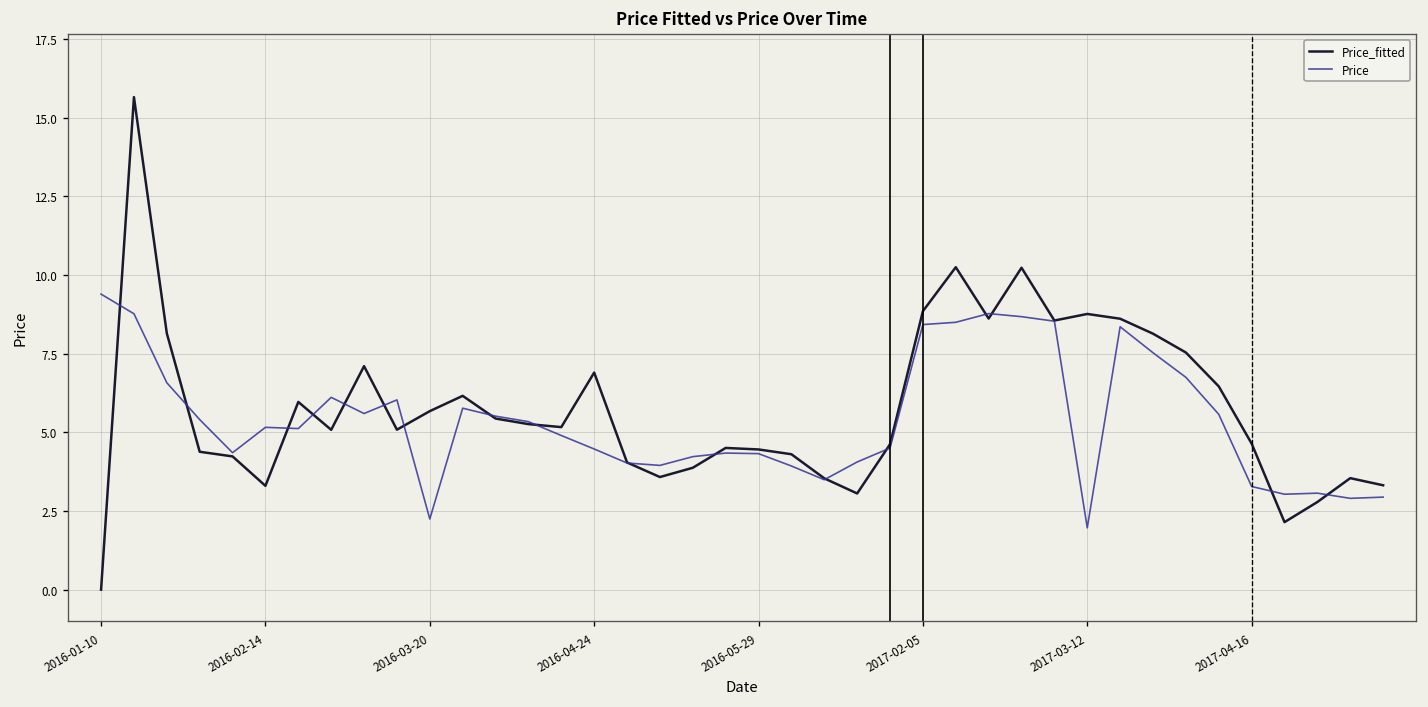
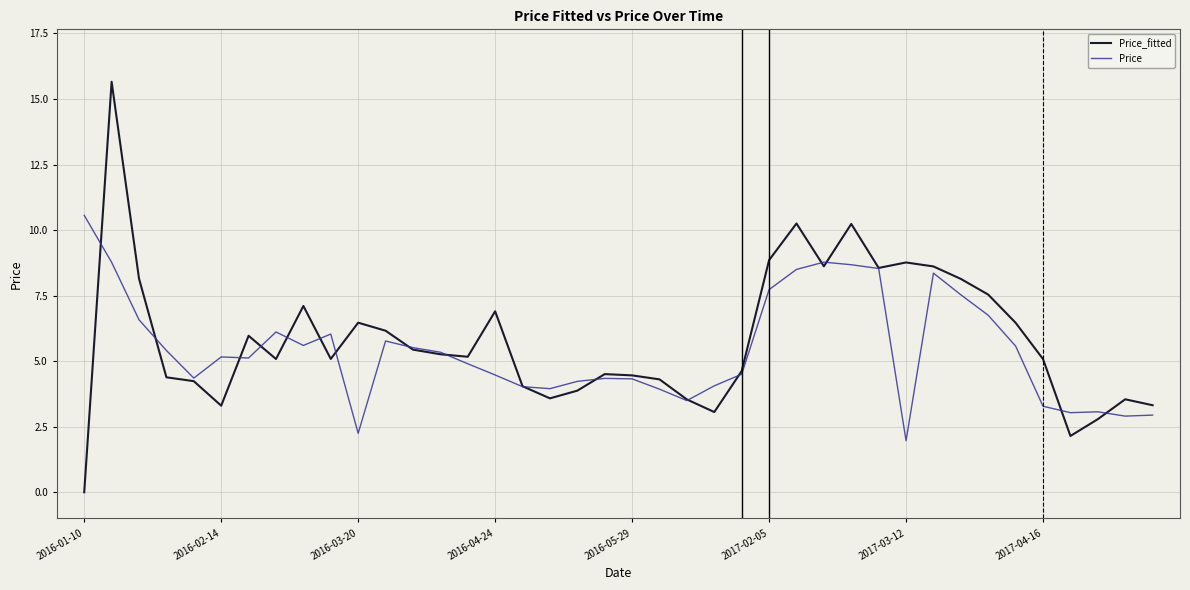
  {
    "Price_fitted": {
      "2016-01-10": 0.0,
      "2016-02-14": 3.3,
-     "2016-03-20": 5.7,
+     "2016-03-20": 6.5,
      "2016-04-24": 6.9,
      "2016-05-29": 4.5,
      "2017-02-05": 8.9,
      "2017-03-12": 8.8,
-     "2017-04-16": 4.6
+     "2017-04-16": 5.1
    },
    "Price": {
-     "2016-01-10": 9.4,
+     "2016-01-10": 10.6,
      "2016-02-14": 5.2,
      "2016-03-20": 2.2,
      "2016-04-24": 4.5,
      "2016-05-29": 4.3,
-     "2017-02-05": 8.4,
+     "2017-02-05": 7.7,
      "2017-03-12": 2.0,
      "2017-04-16": 3.3
    }
  }
